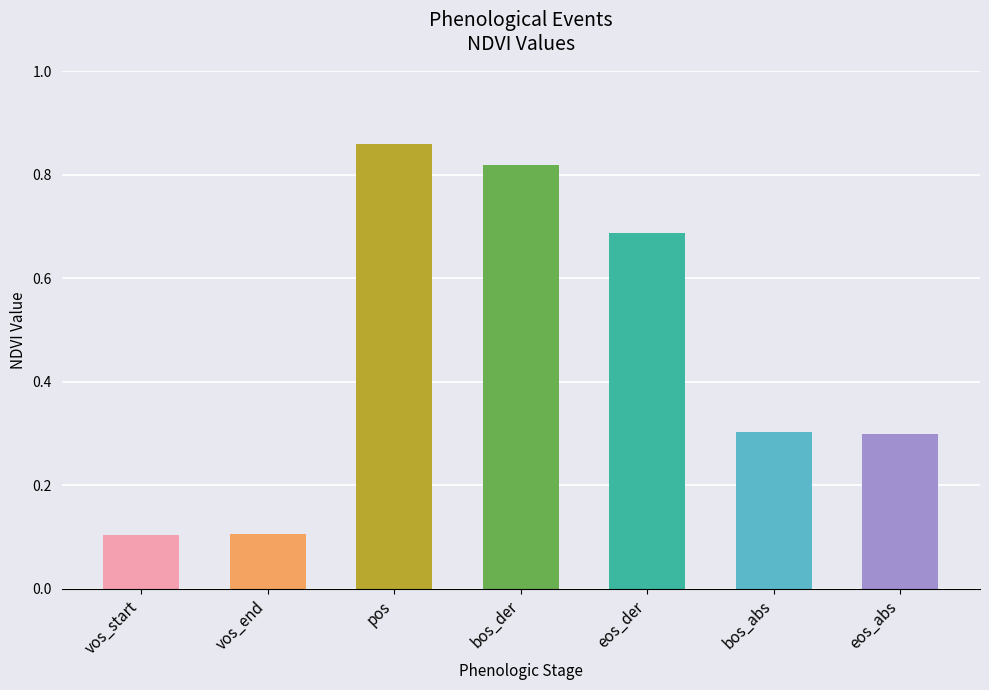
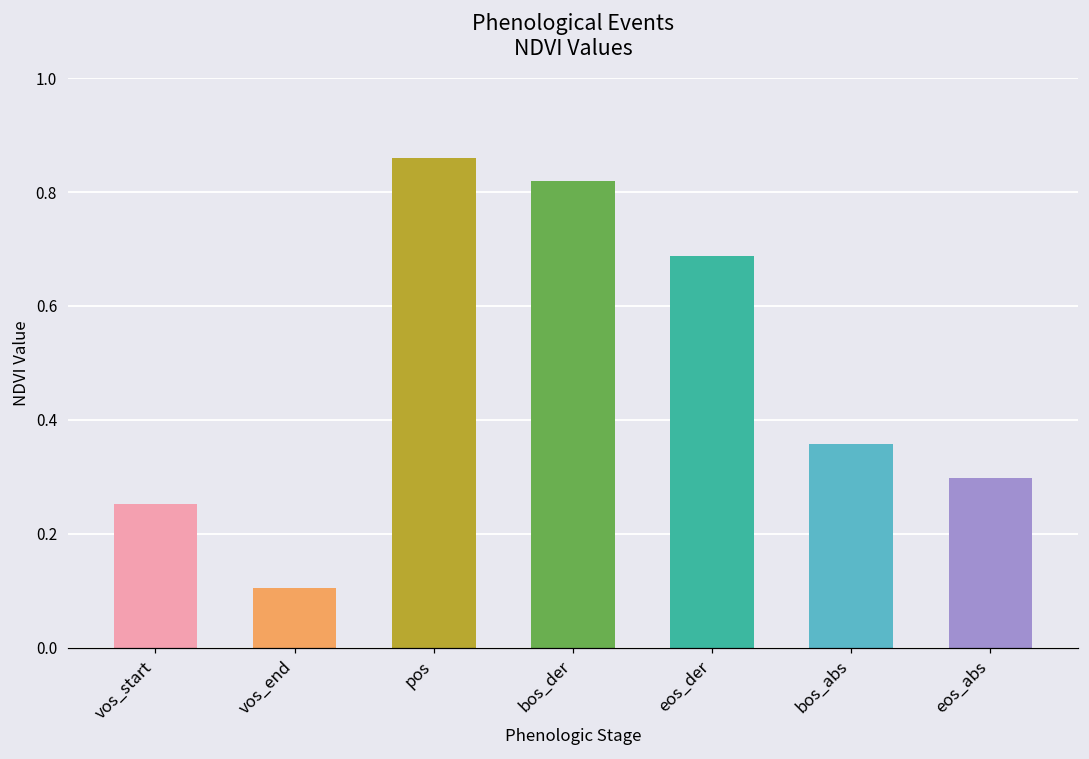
  {
-   "vos_start": 0.10,
+   "vos_start": 0.25,
    "vos_end": 0.11,
    "pos": 0.86,
    "bos_der": 0.82,
    "eos_der": 0.69,
-   "bos_abs": 0.30,
+   "bos_abs": 0.36,
    "eos_abs": 0.30
  }
